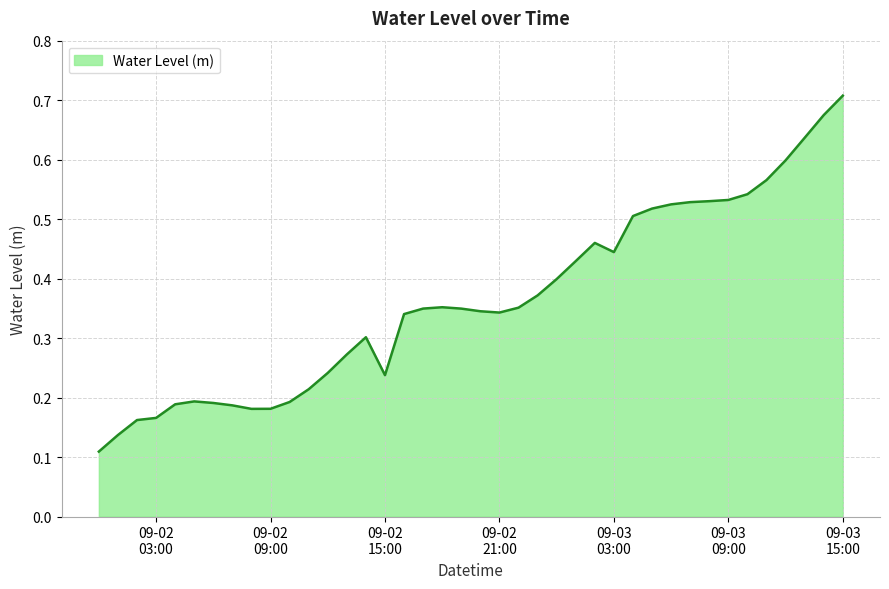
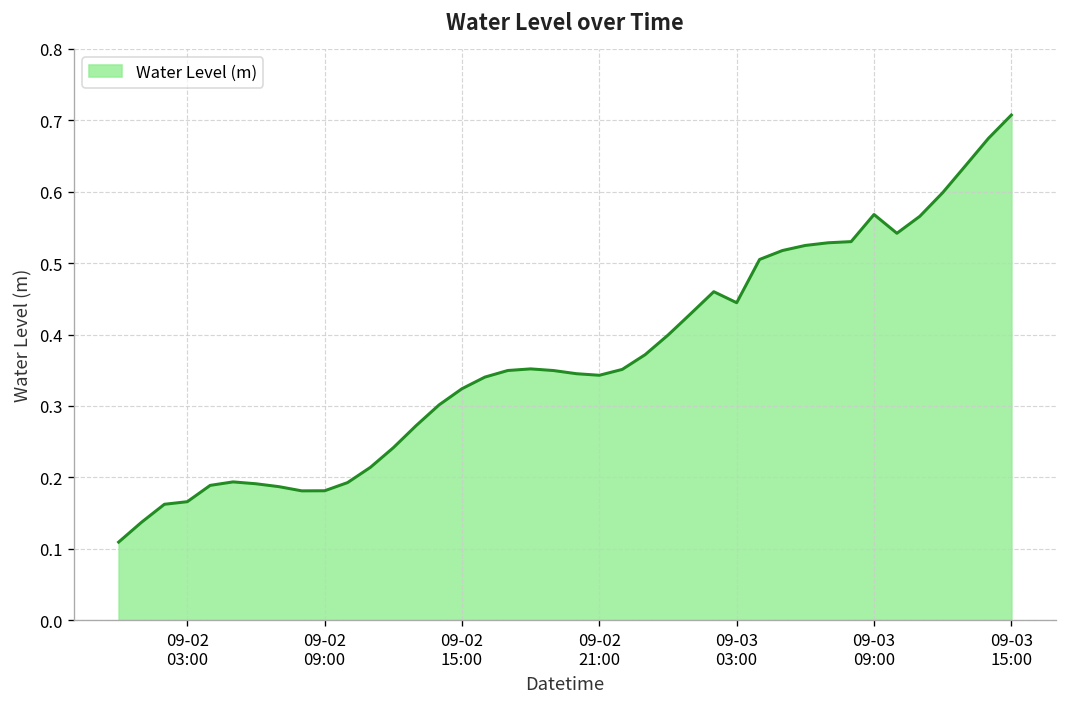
  {
    "09-02 03:00": 0.17,
    "09-02 09:00": 0.18,
-   "09-02 15:00": 0.24,
+   "09-02 15:00": 0.32,
    "09-02 21:00": 0.34,
    "09-03 03:00": 0.44,
-   "09-03 09:00": 0.53,
+   "09-03 09:00": 0.57,
    "09-03 15:00": 0.71
  }
